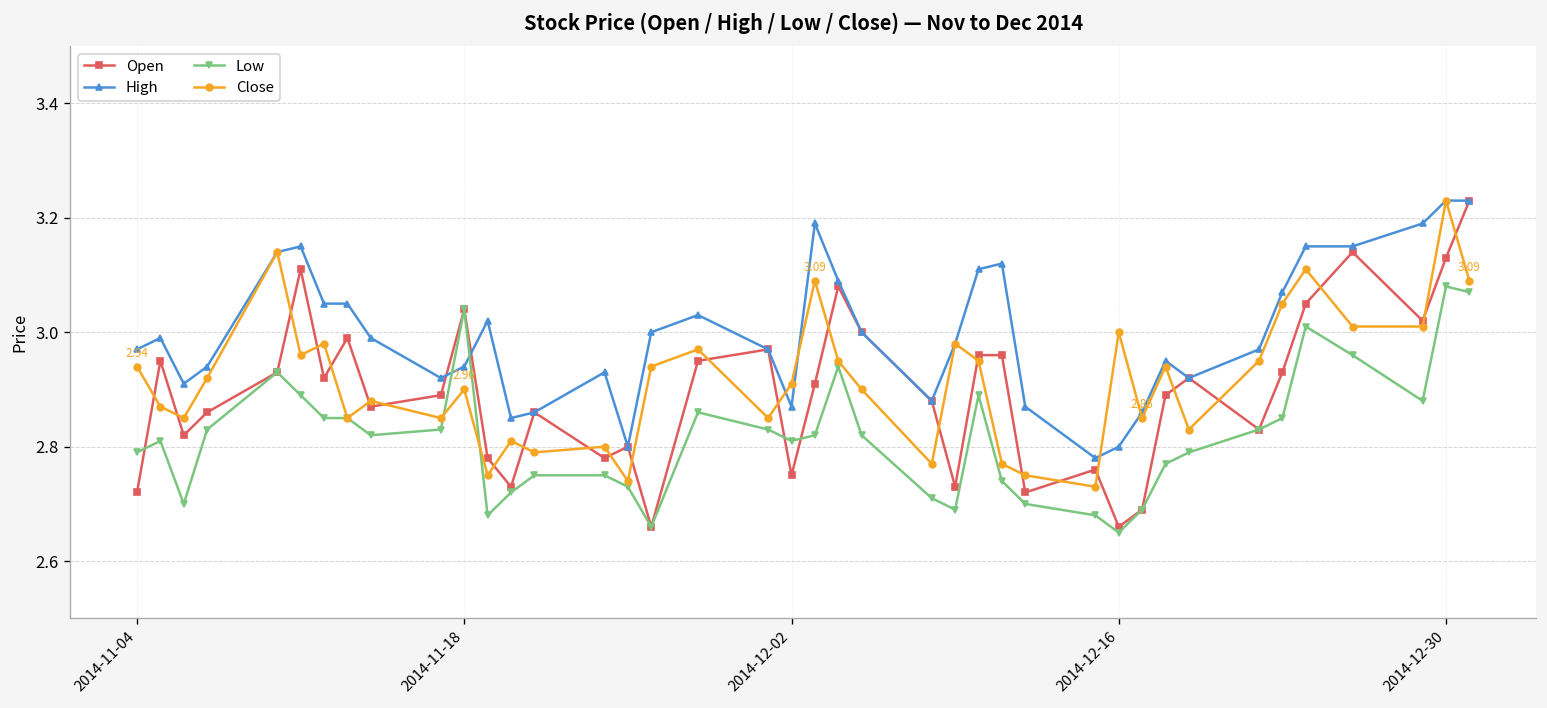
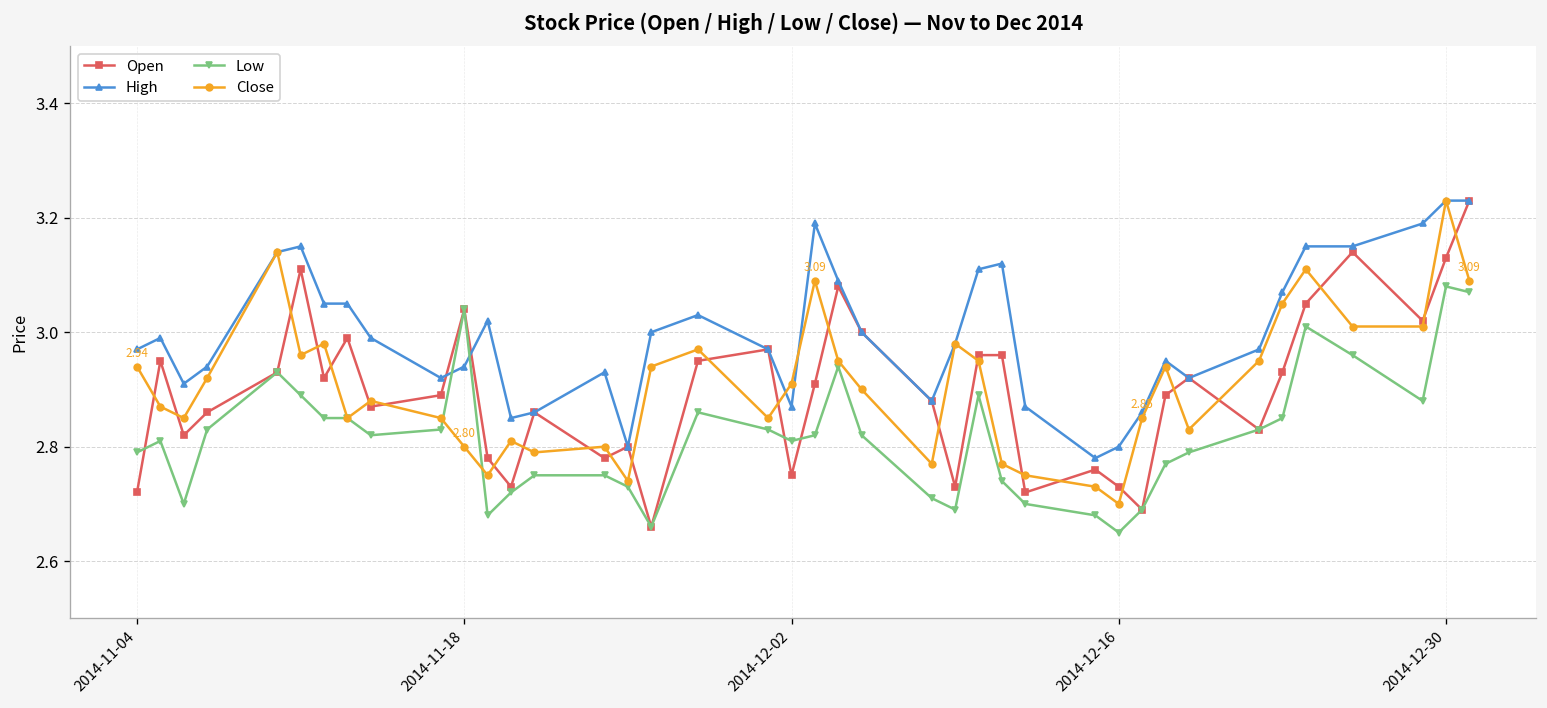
  {
    "Open": {
      "2014-11-04": 2.72,
      "2014-12-02": 2.75,
-     "2014-12-16": 2.66,
+     "2014-12-16": 2.73,
      "2014-12-30": 3.13
    },
    "High": {
      "2014-11-18": 2.94,
      "2014-12-02": 2.87,
      "2014-12-16": 2.80
    },
    "Low": {
      "2014-11-04": 2.79,
      "2014-12-02": 2.81,
      "2014-12-16": 2.65,
      "2014-12-30": 3.08
    },
    "Close": {
-     "2014-11-18": 2.90,
-     "2014-12-16": 3.0
+     "2014-11-18": 2.80,
+     "2014-12-16": 2.7
    }
  }
